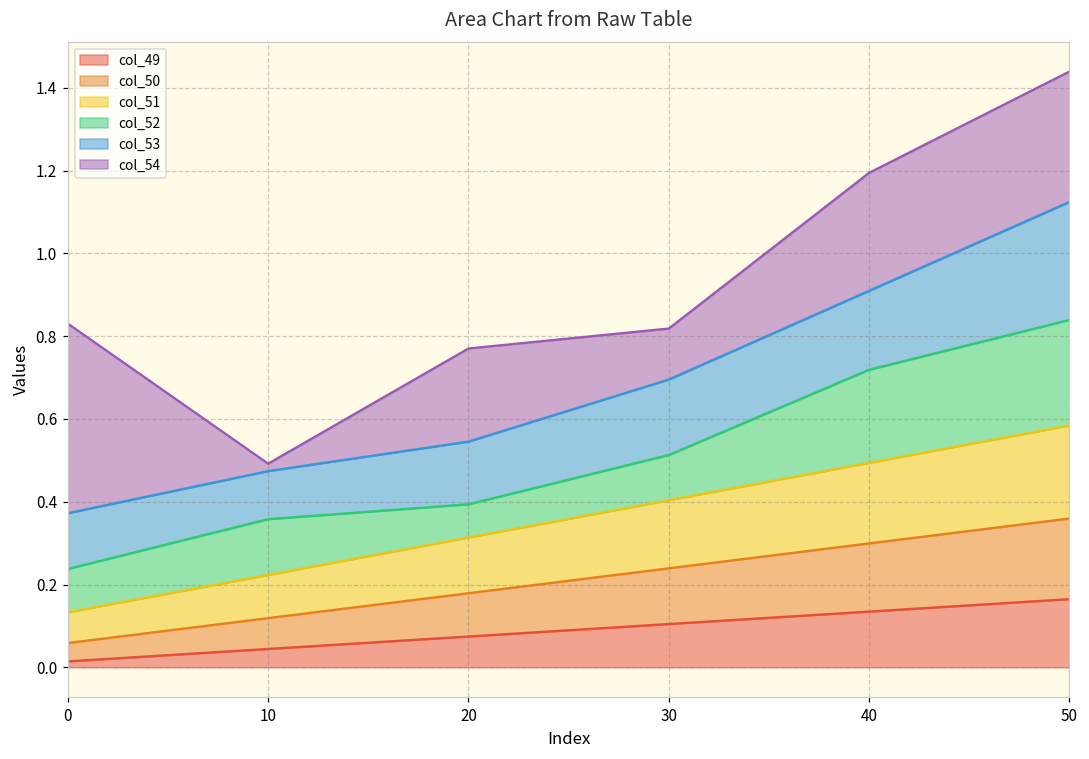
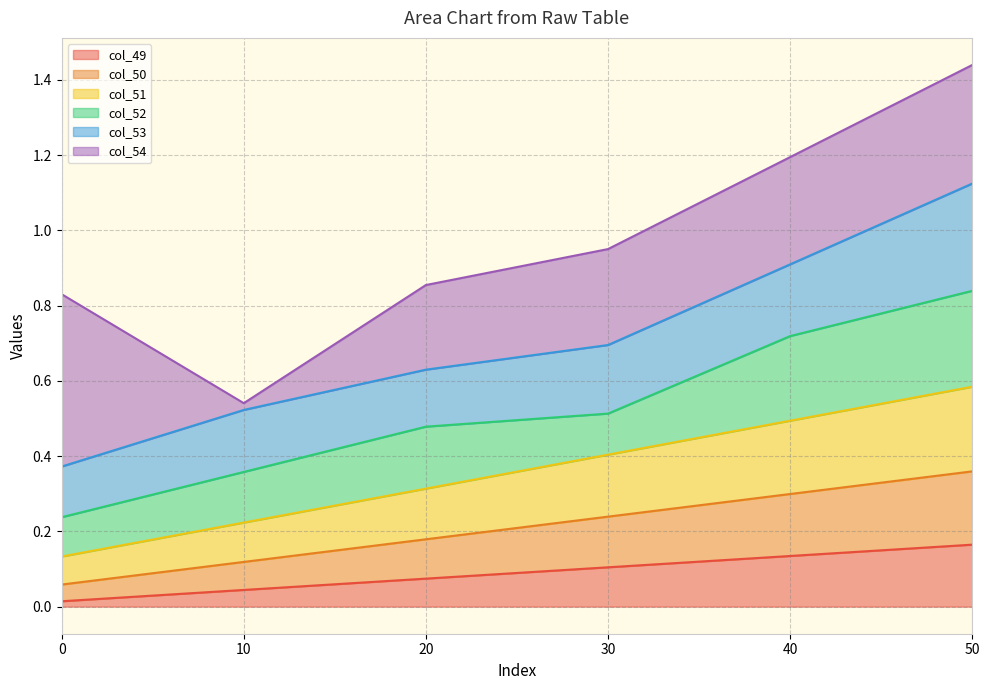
  {
    "col_52": {
      "0": 0.10,
      "10": 0.13,
-     "20": 0.08,
+     "20": 0.16,
      "30": 0.11,
      "40": 0.22,
      "50": 0.25
    },
    "col_53": {
      "0": 0.13,
-     "10": 0.12,
+     "10": 0.16,
      "20": 0.15,
      "30": 0.18,
      "40": 0.19,
      "50": 0.29
    },
    "col_54": {
      "0": 0.46,
      "10": 0.02,
      "20": 0.22,
-     "30": 0.12,
+     "30": 0.25,
      "40": 0.29,
      "50": 0.32
    }
  }
